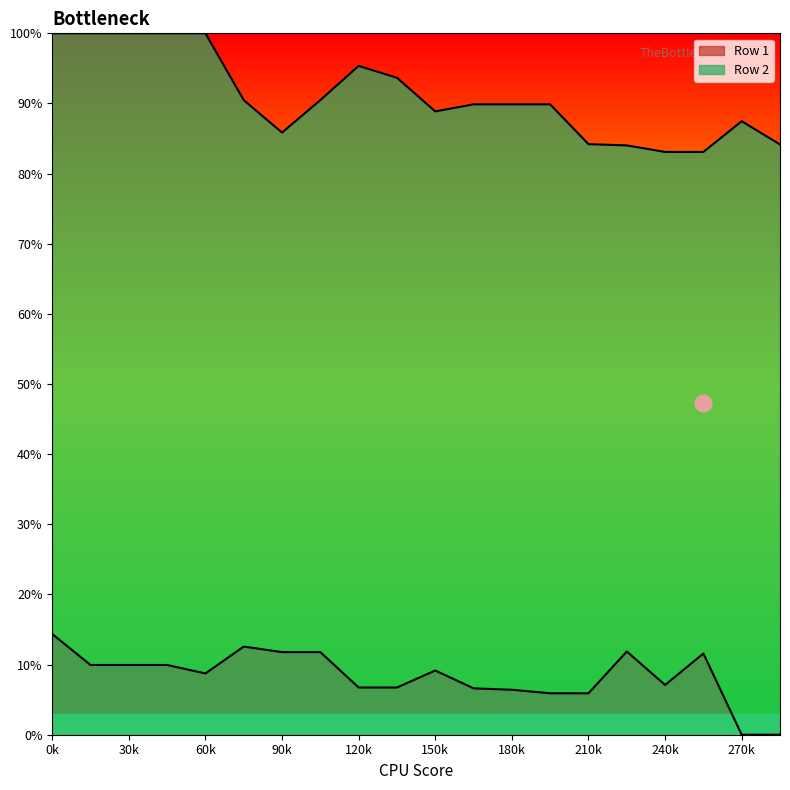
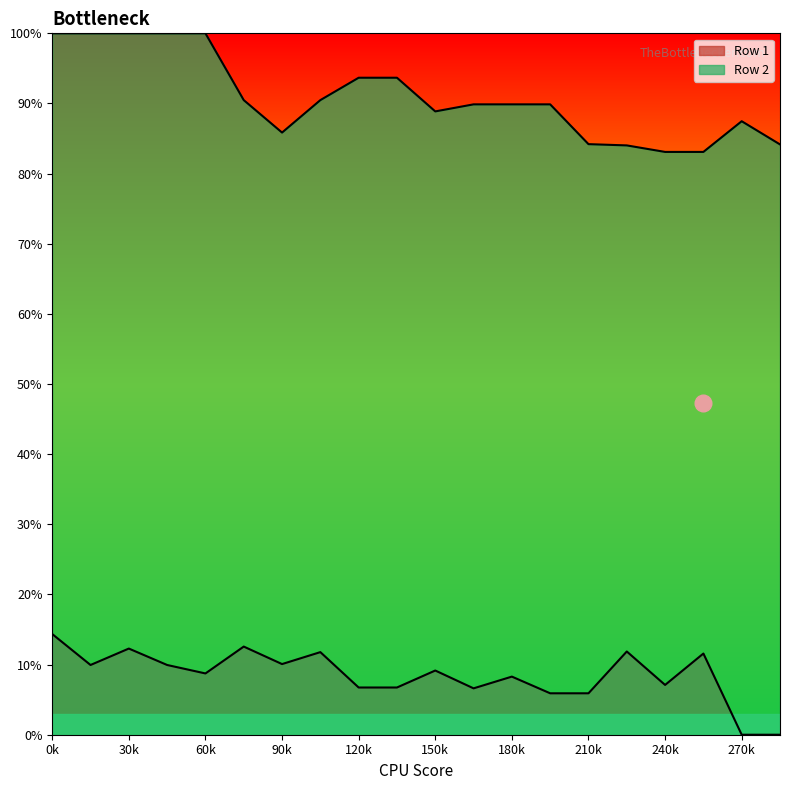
  {
    "Row 1": {
      "0k": "14%",
-     "30k": "10%",
+     "30k": "12%",
      "60k": "9%",
-     "90k": "12%",
+     "90k": "10%",
      "120k": "7%",
      "150k": "9%",
-     "180k": "6%",
+     "180k": "8%",
      "210k": "6%",
      "240k": "7%"
    },
    "Row 2": {
      "0k": "100%",
      "30k": "100%",
      "60k": "100%",
      "90k": "86%",
-     "120k": "95%",
+     "120k": "94%",
      "150k": "89%",
      "180k": "90%",
      "210k": "84%",
      "240k": "83%",
      "270k": "87%"
    }
  }
